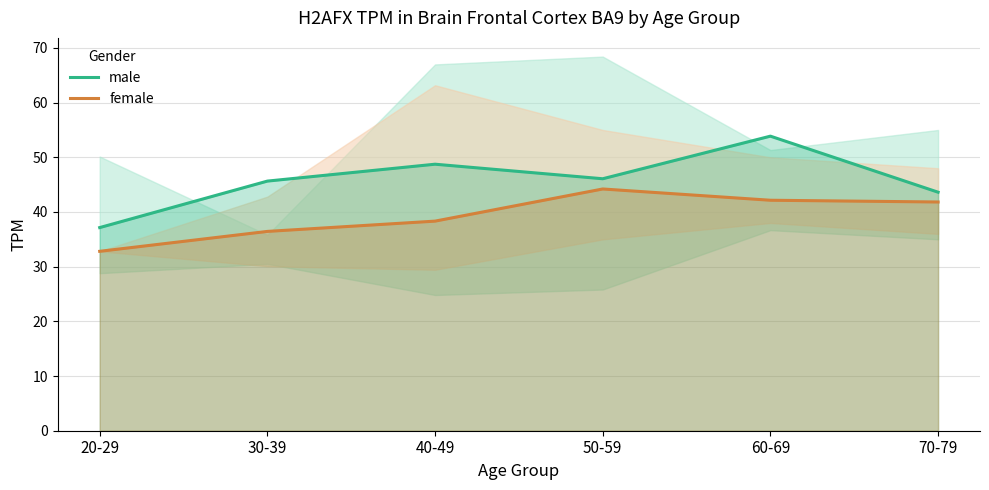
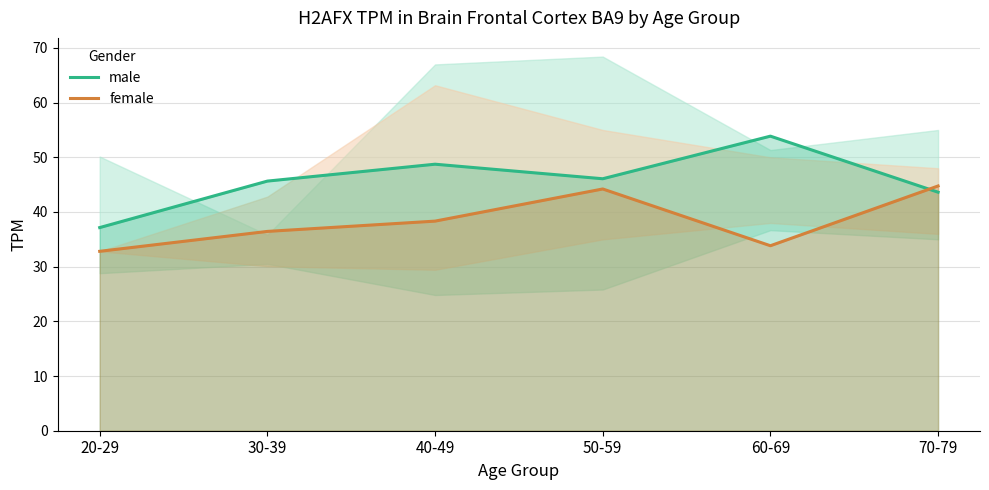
  {
    "male": {
      "20-29": 37,
      "30-39": 46,
      "40-49": 49,
      "50-59": 46,
      "60-69": 54,
      "70-79": 44
    },
    "female": {
      "30-39": 36,
      "40-49": 38,
      "50-59": 44,
-     "60-69": 42,
-     "70-79": 42
+     "60-69": 34,
+     "70-79": 45
    }
  }
